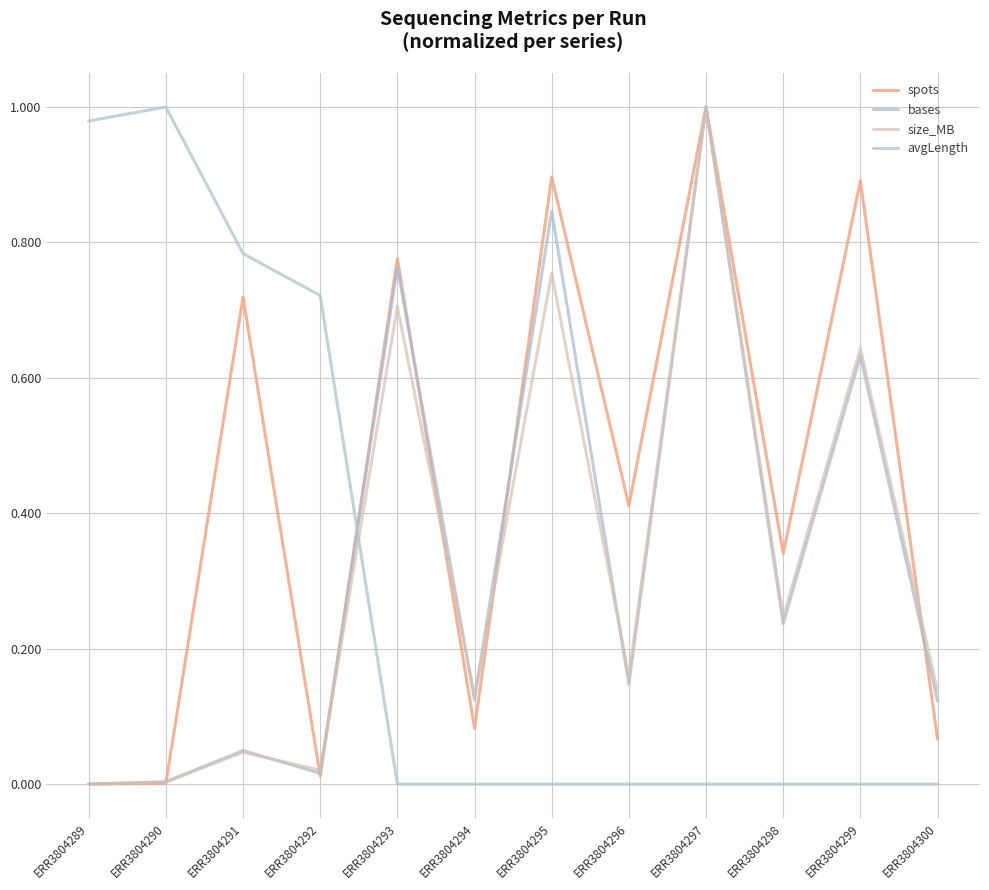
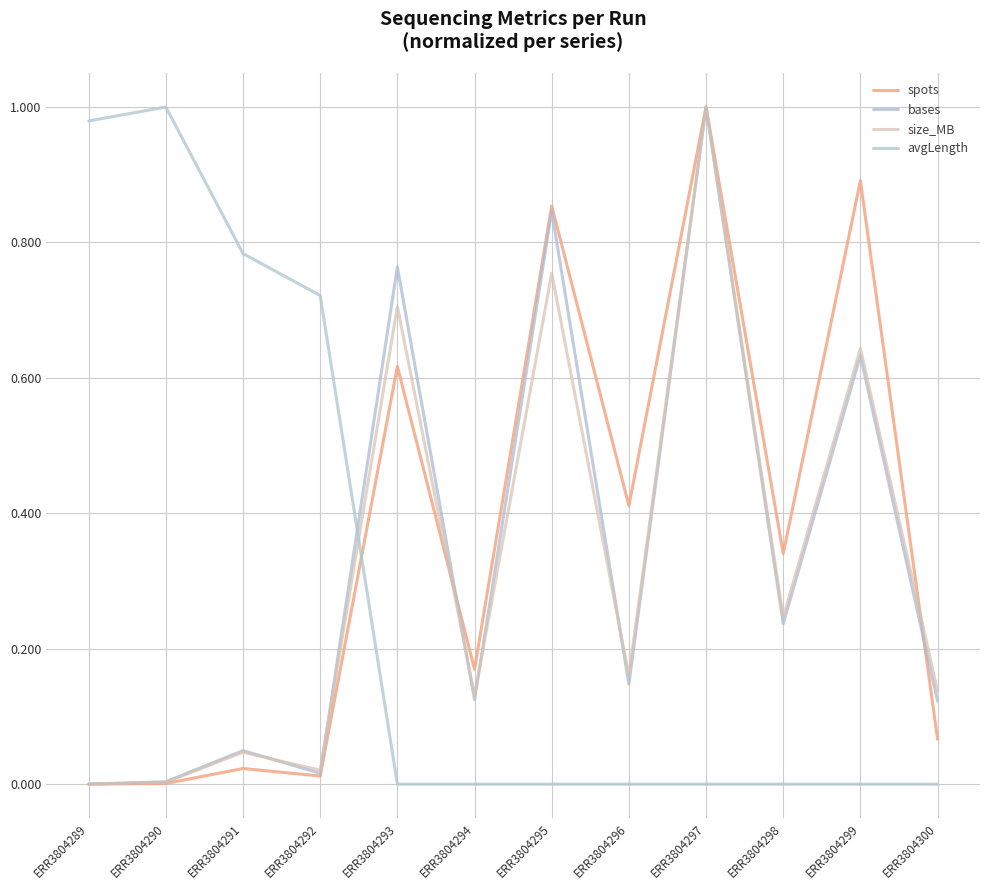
  {
    "spots": {
-     "ERR3804291": 0.72,
+     "ERR3804291": 0.02,
      "ERR3804292": 0.01,
-     "ERR3804293": 0.78,
-     "ERR3804294": 0.08,
-     "ERR3804295": 0.90,
+     "ERR3804293": 0.62,
+     "ERR3804294": 0.17,
+     "ERR3804295": 0.85,
      "ERR3804296": 0.41,
      "ERR3804298": 0.34,
      "ERR3804299": 0.89,
      "ERR3804300": 0.07
    }
  }
